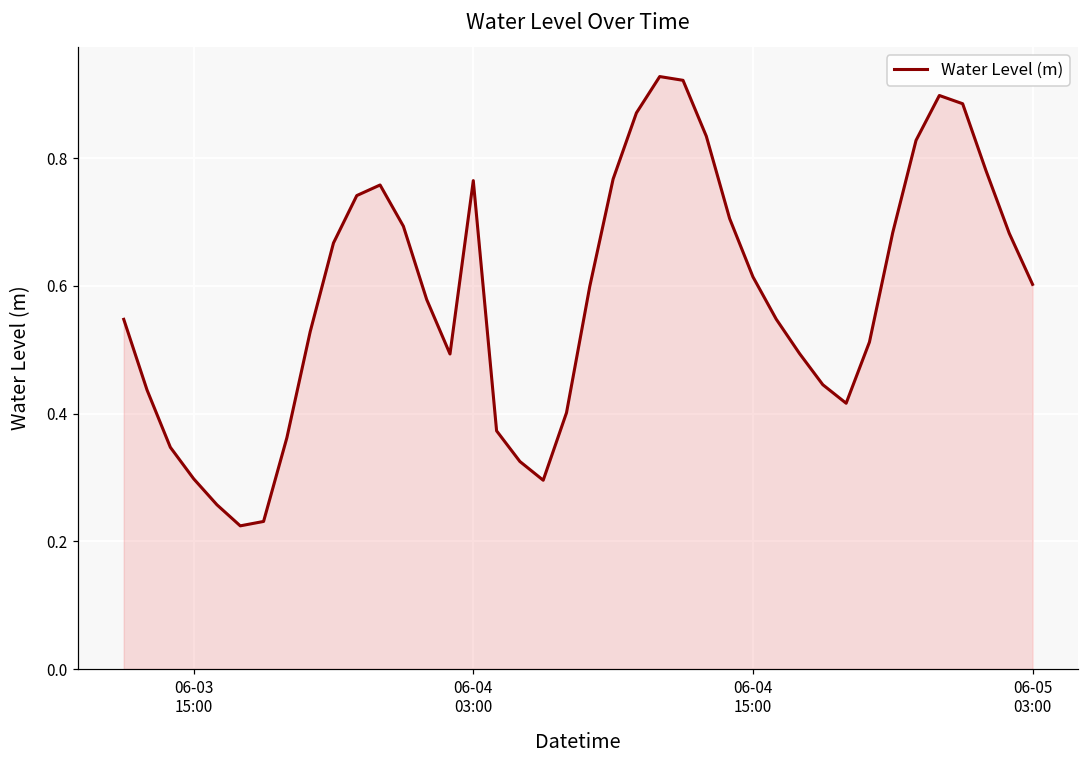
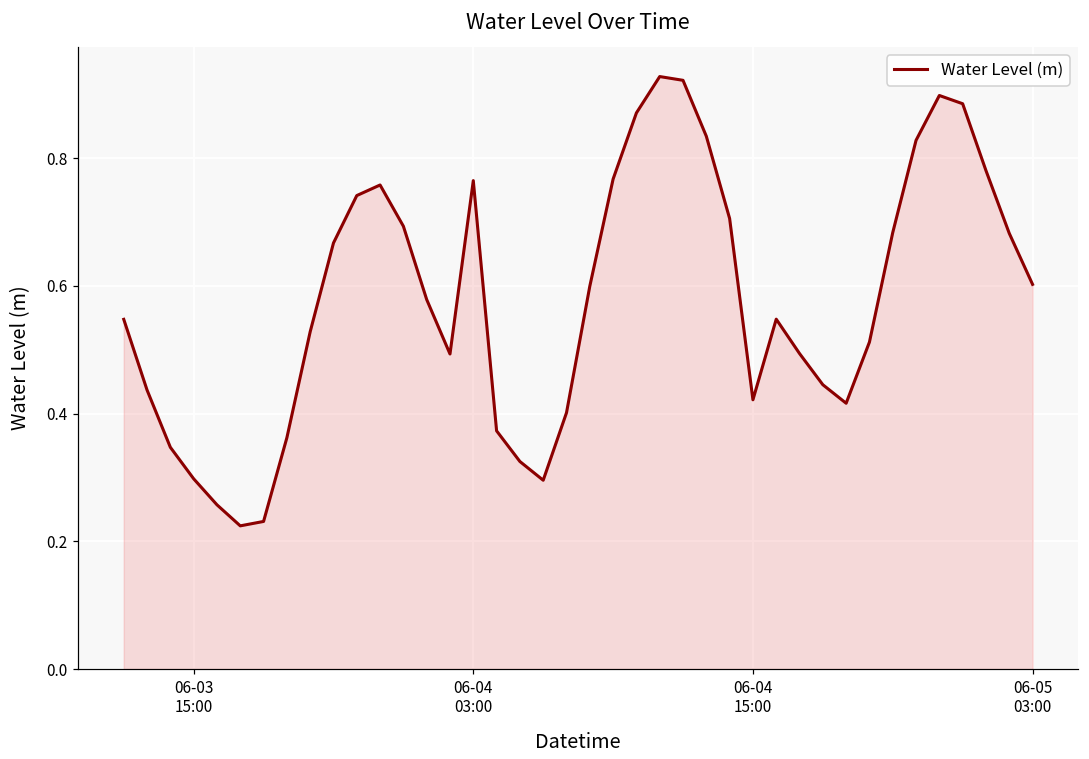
  {
    "06-03 15:00": 0.30,
    "06-04 03:00": 0.76,
-   "06-04 15:00": 0.61,
+   "06-04 15:00": 0.42,
    "06-05 03:00": 0.60
  }
